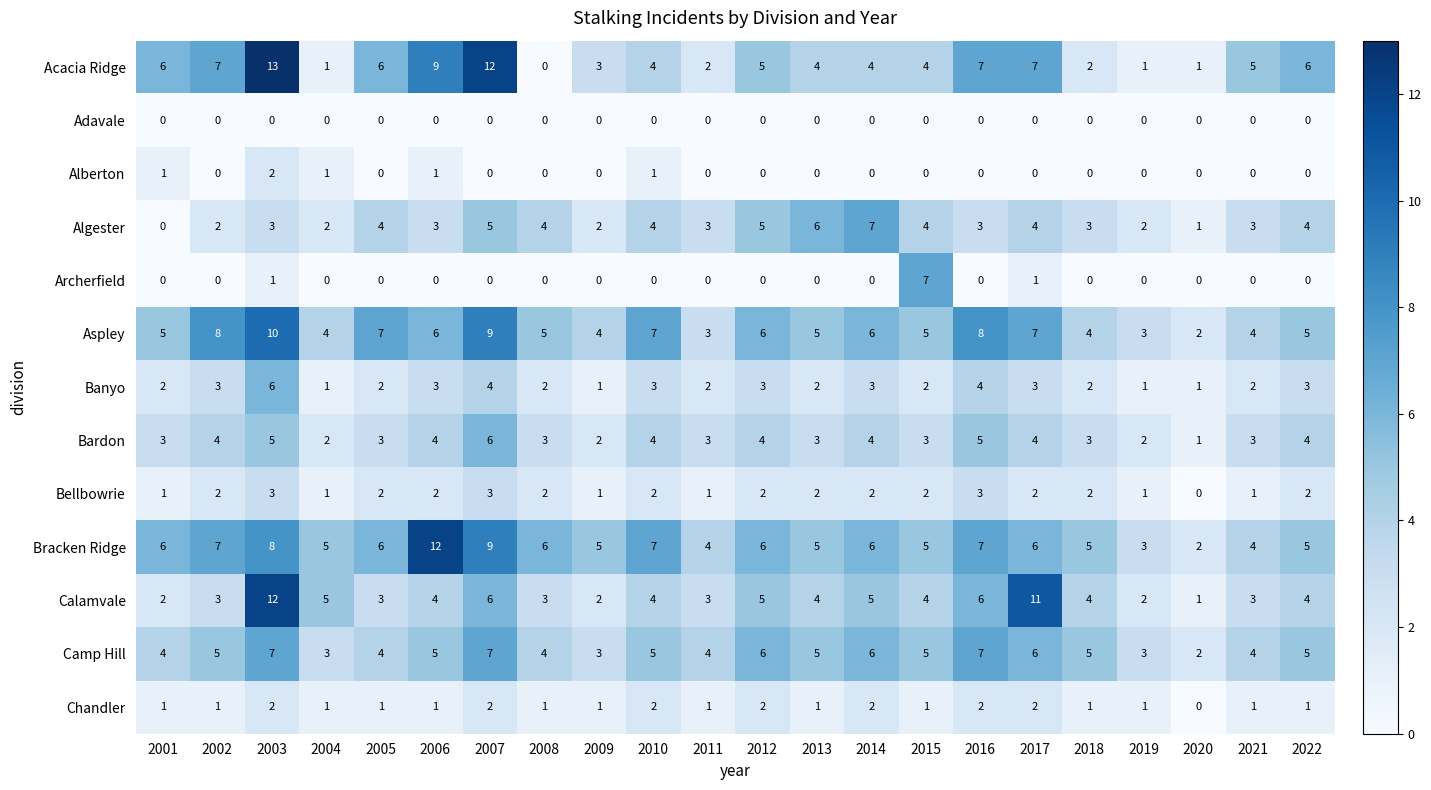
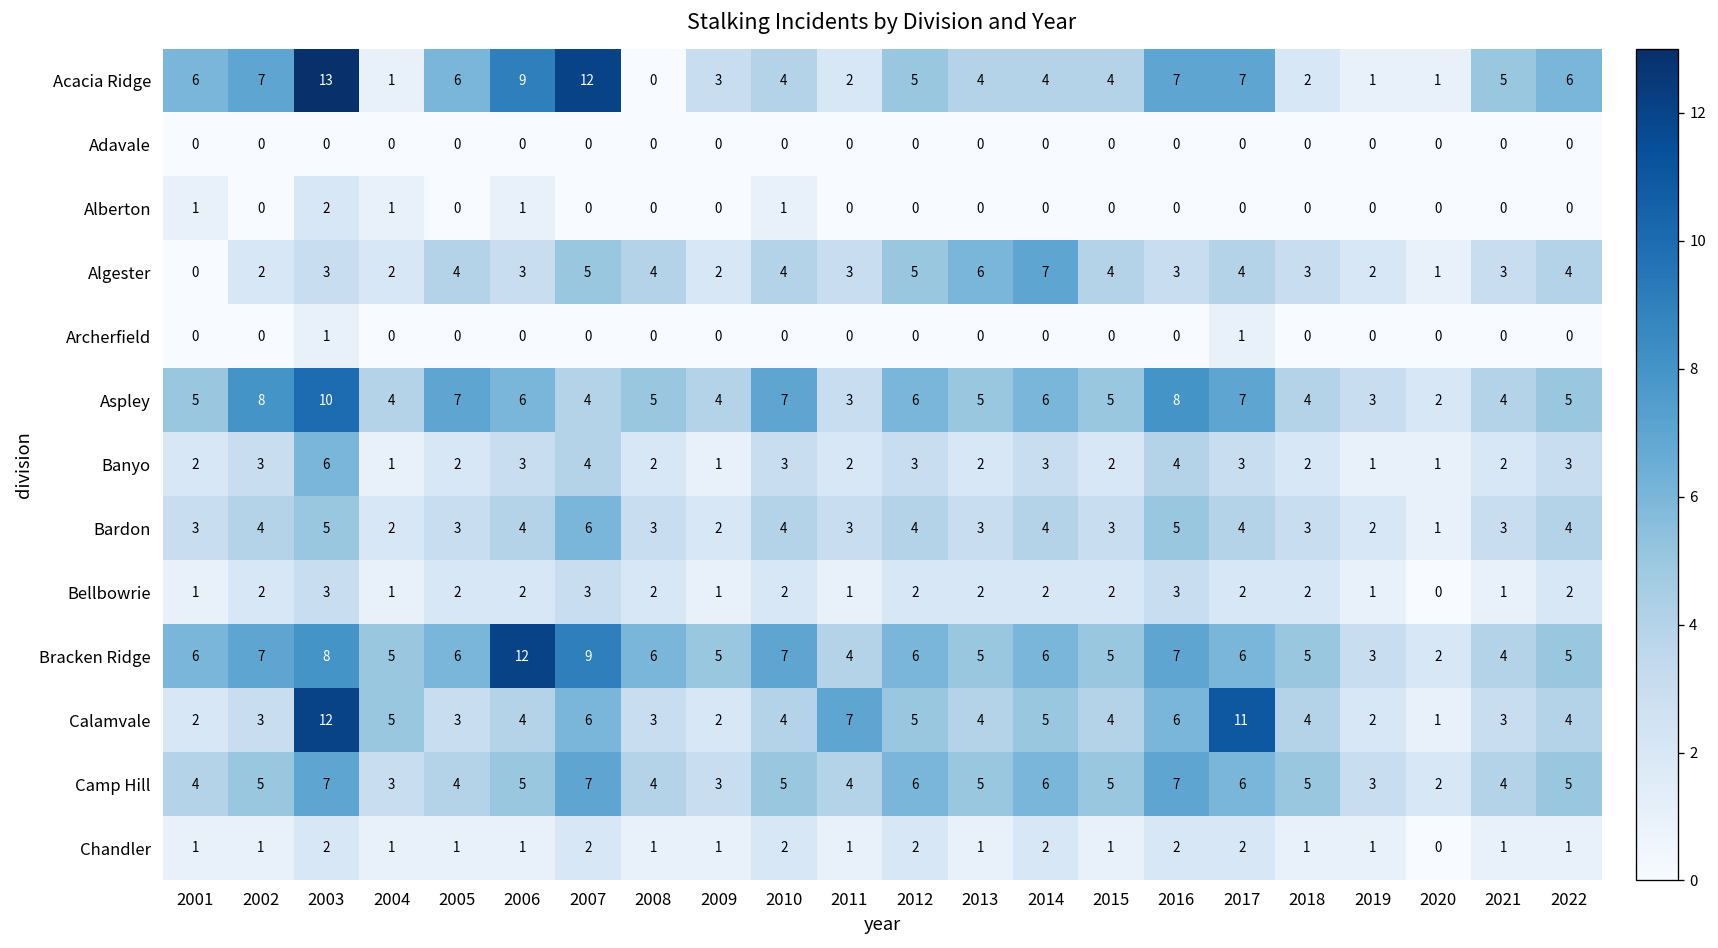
  {
    "Archerfield": {
      "2001": 0,
      "2002": 0,
      "2003": 1,
      "2004": 0,
      "2005": 0,
      "2006": 0,
      "2007": 0,
      "2008": 0,
      "2009": 0,
      "2010": 0,
      "2011": 0,
      "2012": 0,
      "2013": 0,
      "2014": 0,
-     "2015": 7,
+     "2015": 0,
      "2016": 0,
      "2017": 1,
      "2018": 0,
      "2019": 0,
      "2020": 0,
      "2021": 0,
      "2022": 0
    },
    "Aspley": {
      "2001": 5,
      "2002": 8,
      "2003": 10,
      "2004": 4,
      "2005": 7,
      "2006": 6,
-     "2007": 9,
+     "2007": 4,
      "2008": 5,
      "2009": 4,
      "2010": 7,
      "2011": 3,
      "2012": 6,
      "2013": 5,
      "2014": 6,
      "2015": 5,
      "2016": 8,
      "2017": 7,
      "2018": 4,
      "2019": 3,
      "2020": 2,
      "2021": 4,
      "2022": 5
    },
    "Calamvale": {
      "2001": 2,
      "2002": 3,
      "2003": 12,
      "2004": 5,
      "2005": 3,
      "2006": 4,
      "2007": 6,
      "2008": 3,
      "2009": 2,
      "2010": 4,
-     "2011": 3,
+     "2011": 7,
      "2012": 5,
      "2013": 4,
      "2014": 5,
      "2015": 4,
      "2016": 6,
      "2017": 11,
      "2018": 4,
      "2019": 2,
      "2020": 1,
      "2021": 3,
      "2022": 4
    }
  }
